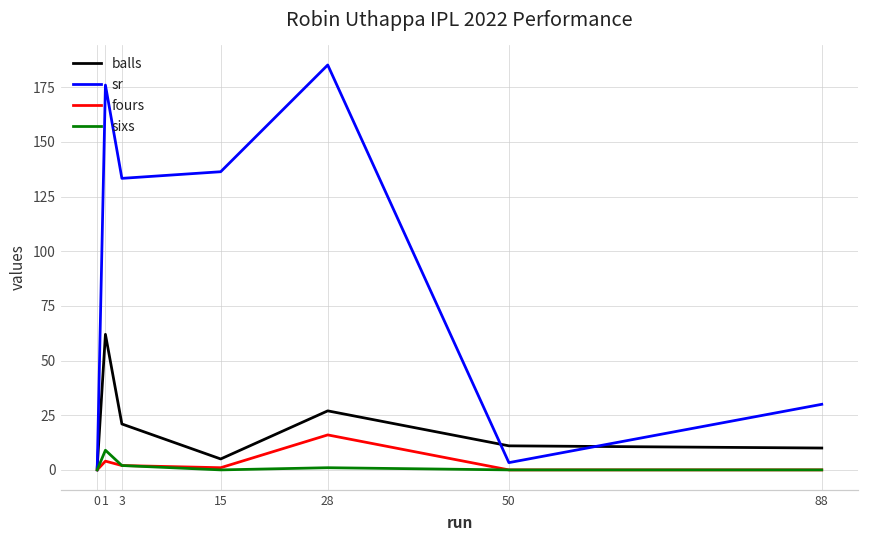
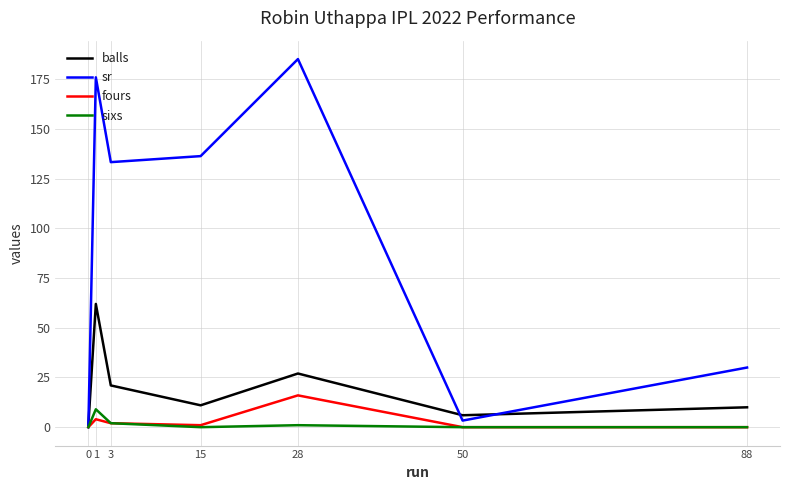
  {
    "balls": {
      "1": 62,
      "3": 21,
-     "15": 5,
+     "15": 11,
      "28": 27,
-     "50": 11,
+     "50": 6,
      "88": 10
    },
    "sr": {
      "1": 176,
      "3": 133,
      "15": 136,
      "28": 185,
      "50": 3,
      "88": 30
    },
    "fours": {
      "1": 4,
      "28": 16
    },
    "sixs": {
      "1": 9,
      "28": 1
    }
  }
